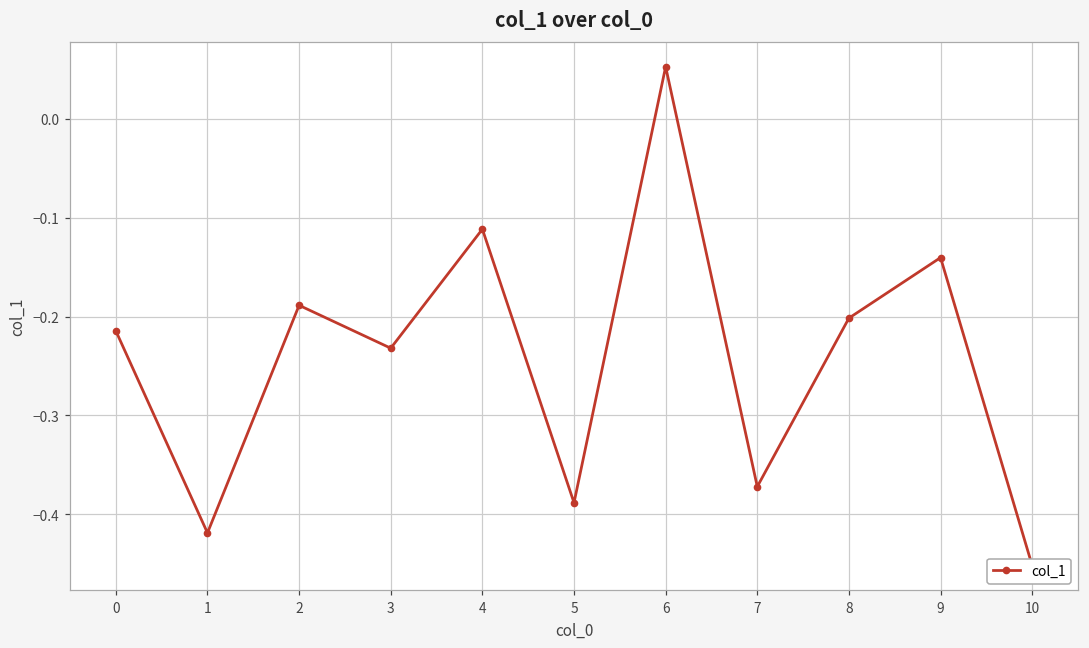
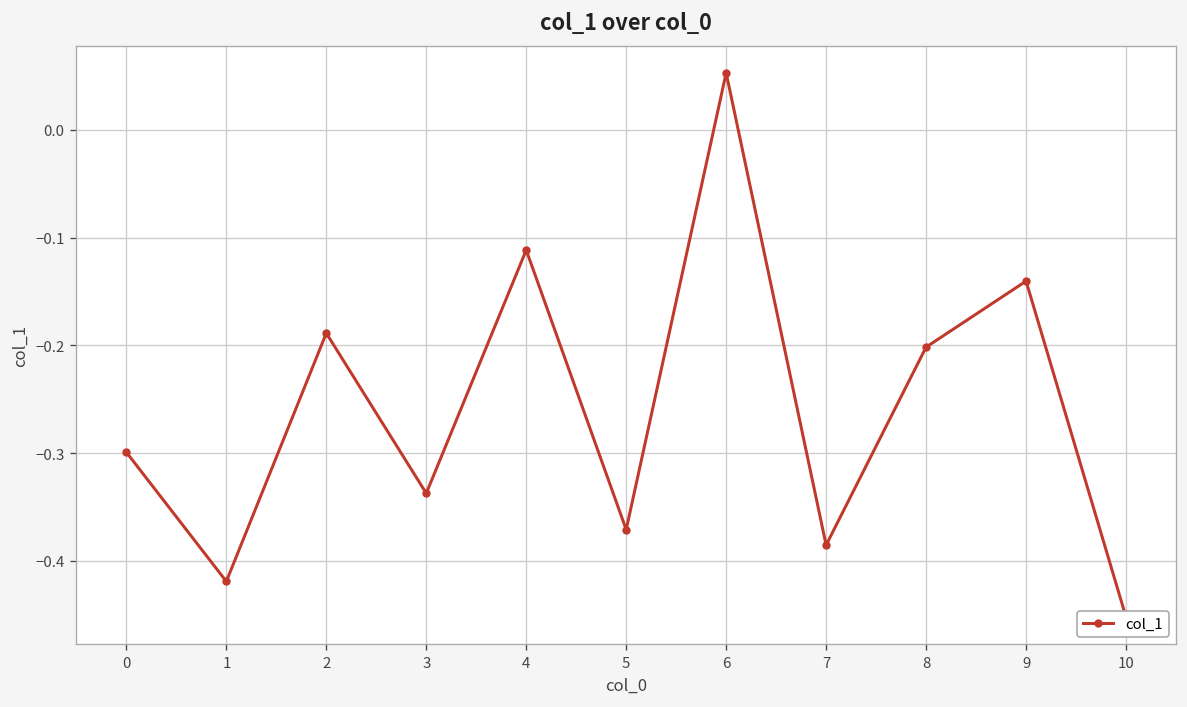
  {
-   "0": -0.21,
+   "0": -0.30,
    "1": -0.42,
    "2": -0.19,
-   "3": -0.23,
+   "3": -0.34,
    "4": -0.11,
-   "5": -0.39,
+   "5": -0.37,
    "6": 0.05,
-   "7": -0.37,
+   "7": -0.39,
    "8": -0.20,
    "9": -0.14
  }
